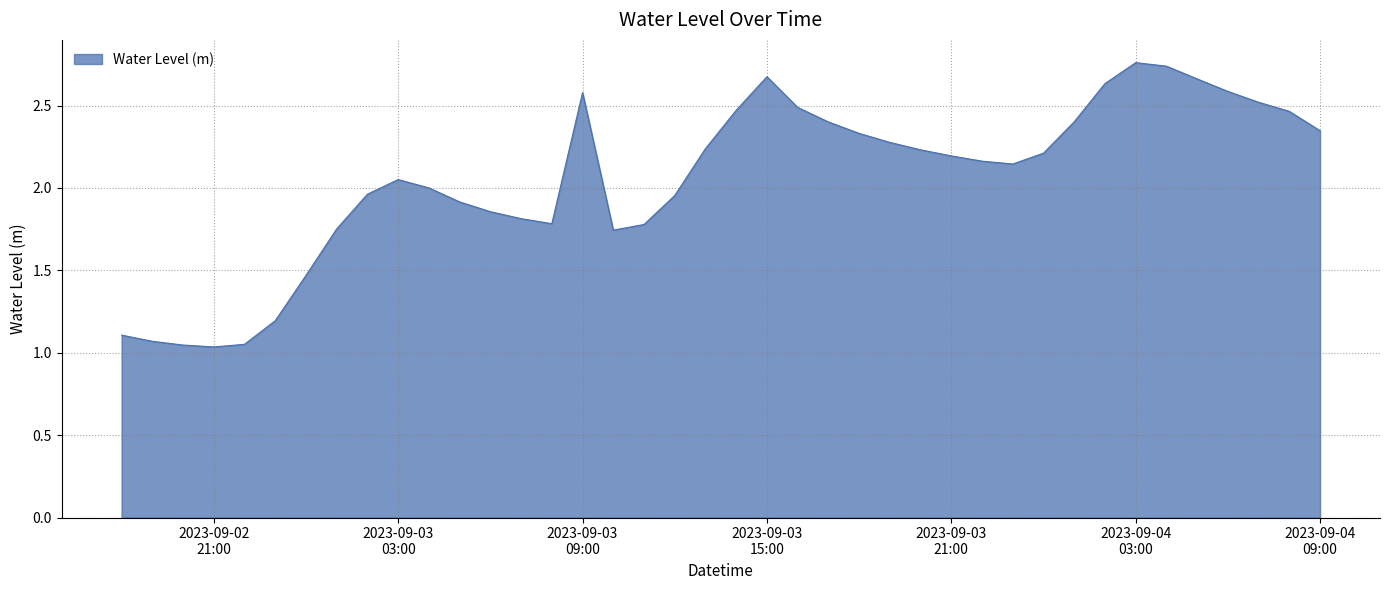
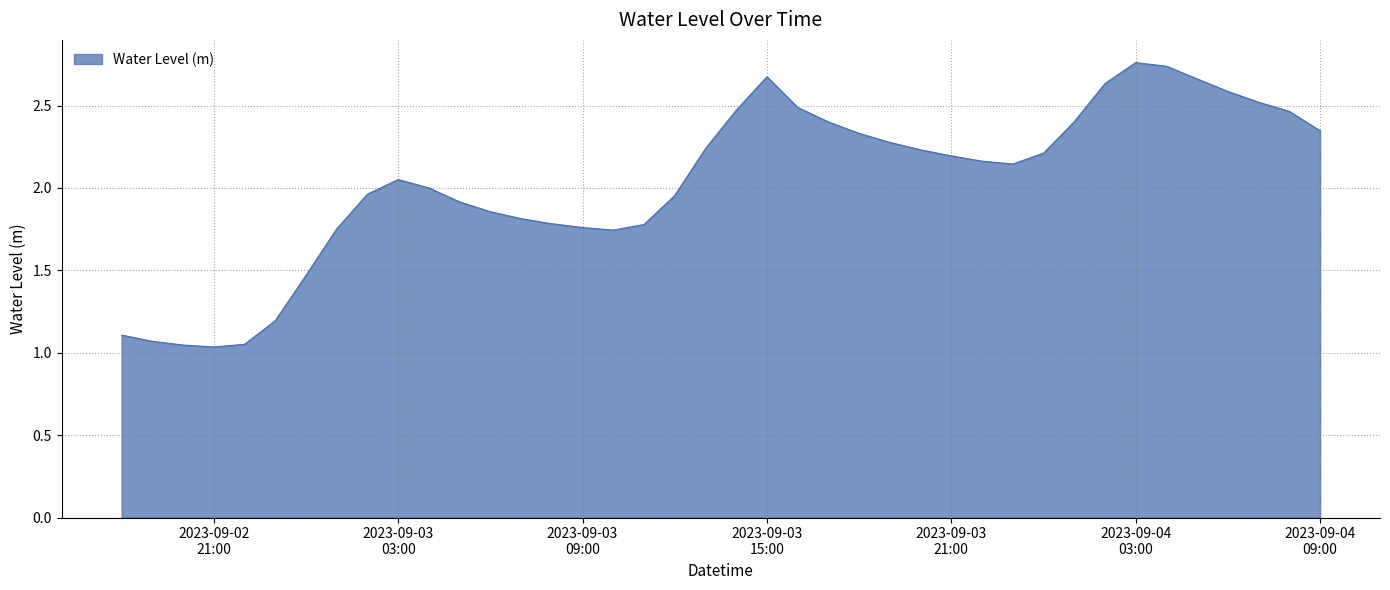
  {
    "2023-09-02 21:00": 1.04,
    "2023-09-03 03:00": 2.05,
-   "2023-09-03 09:00": 2.58,
+   "2023-09-03 09:00": 1.76,
    "2023-09-03 15:00": 2.67,
    "2023-09-03 21:00": 2.19,
    "2023-09-04 03:00": 2.76,
    "2023-09-04 09:00": 2.35
  }
